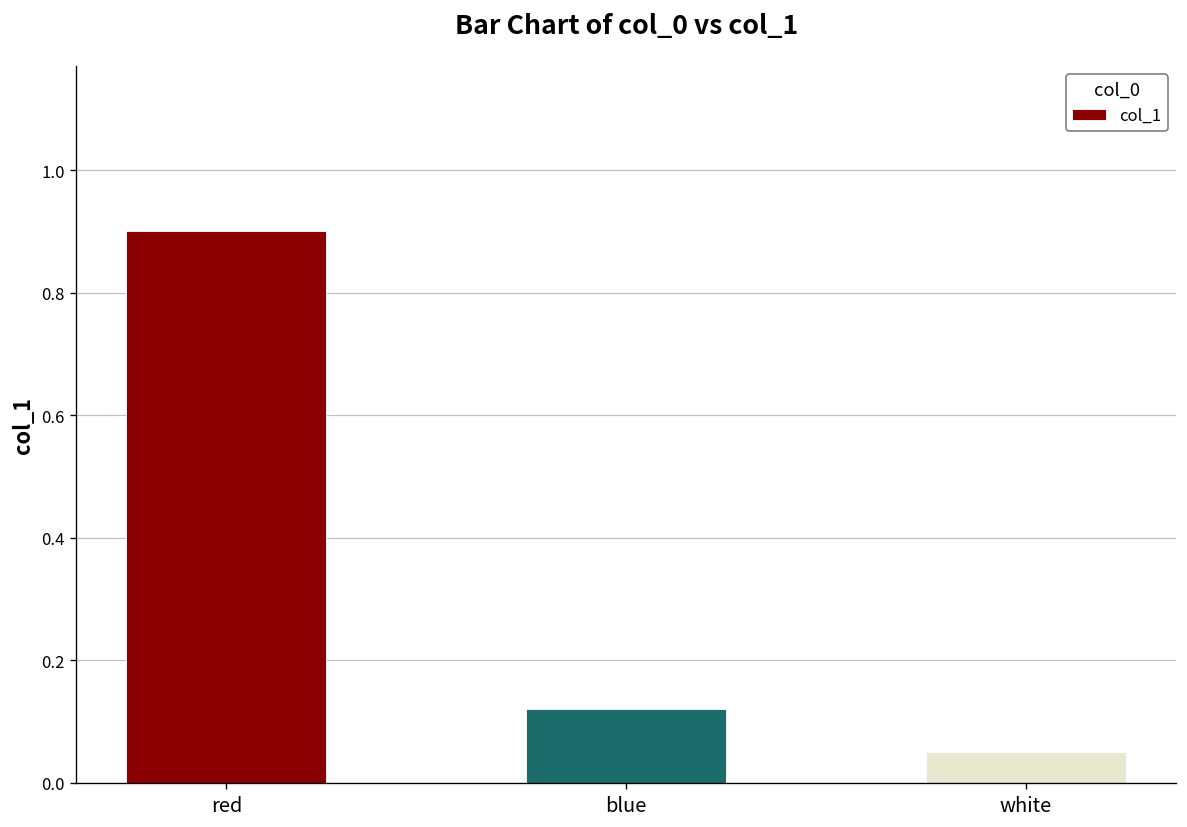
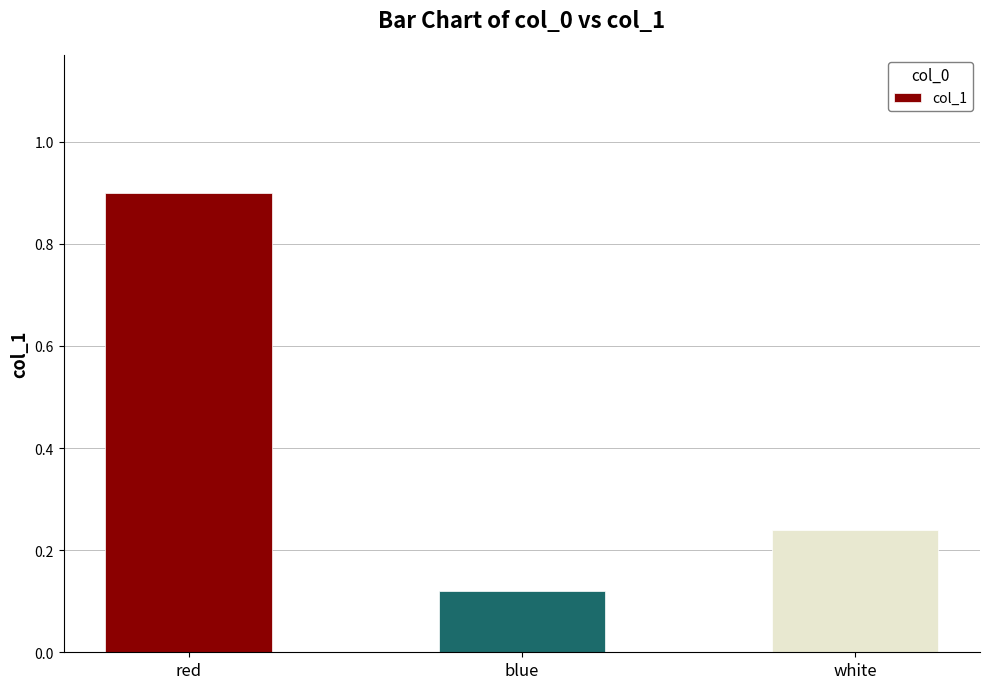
  {
    "red": 0.90,
    "blue": 0.12,
-   "white": 0.05
+   "white": 0.24
  }
